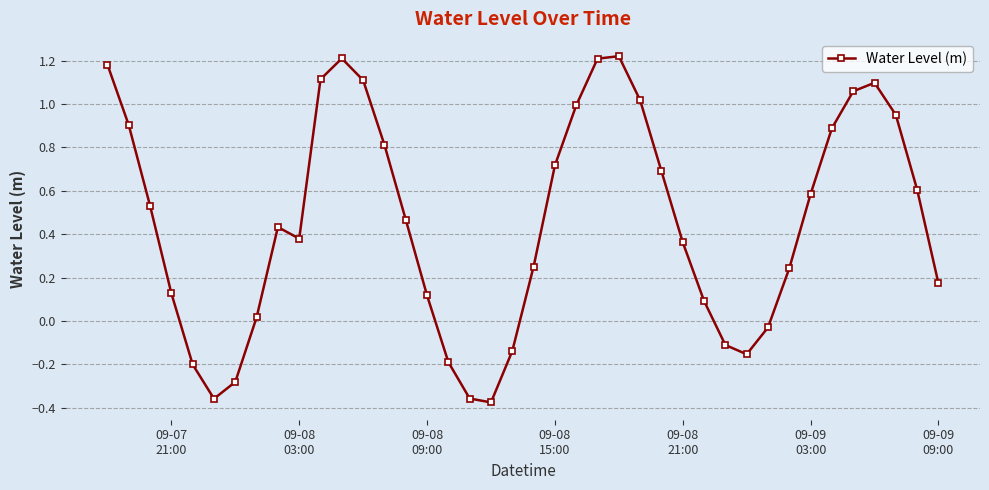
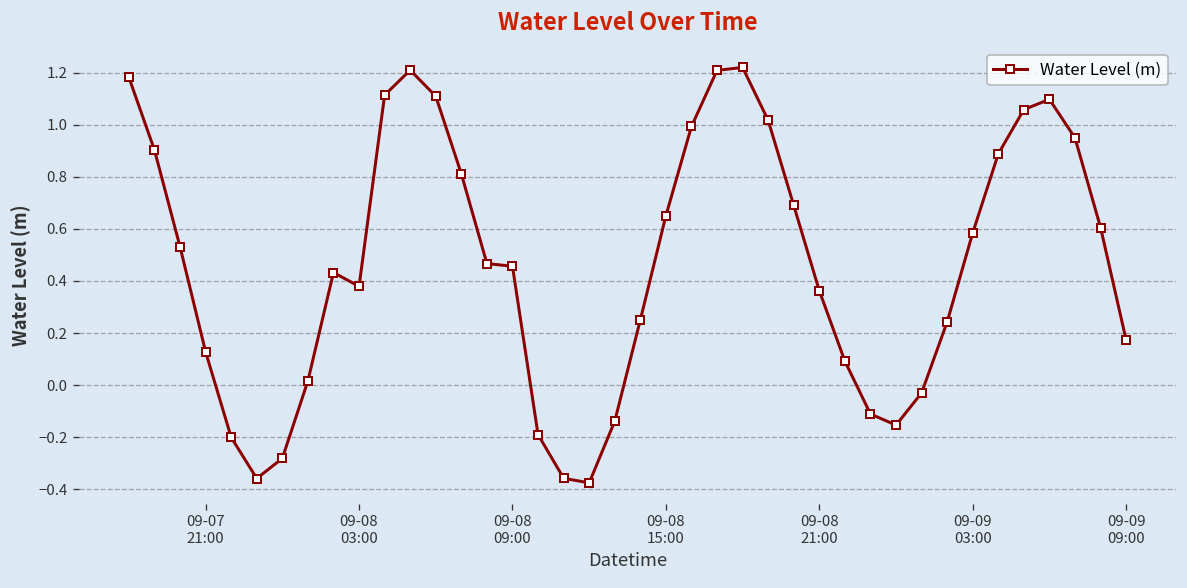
  {
    "09-07 21:00": 0.13,
    "09-08 03:00": 0.38,
-   "09-08 09:00": 0.12,
-   "09-08 15:00": 0.72,
+   "09-08 09:00": 0.46,
+   "09-08 15:00": 0.65,
    "09-08 21:00": 0.36,
    "09-09 03:00": 0.59,
    "09-09 09:00": 0.17
  }
